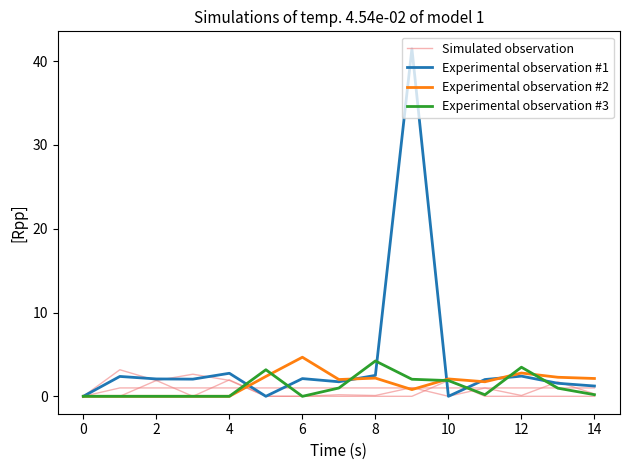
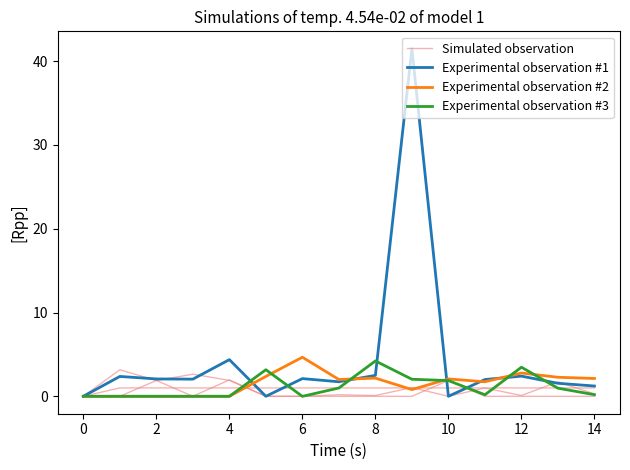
  {
    "Experimental observation #1": {
-     "4": 3,
+     "4": 4,
      "6": 2,
      "8": 2,
      "12": 2
    },
    "Experimental observation #2": {
      "6": 5,
      "8": 2,
      "12": 3,
      "14": 2
    },
    "Experimental observation #3": {
      "8": 4,
      "12": 3
    }
  }
